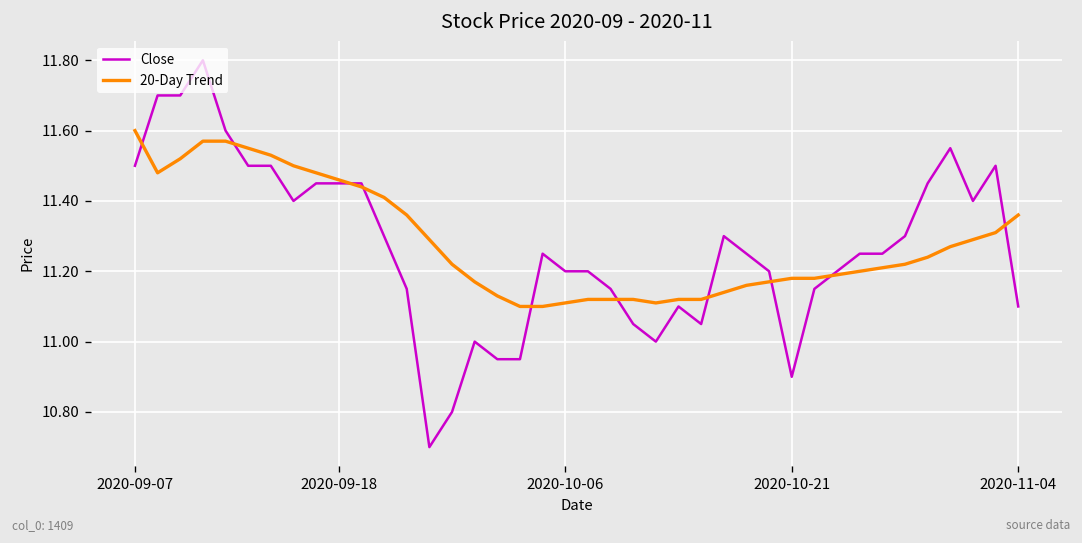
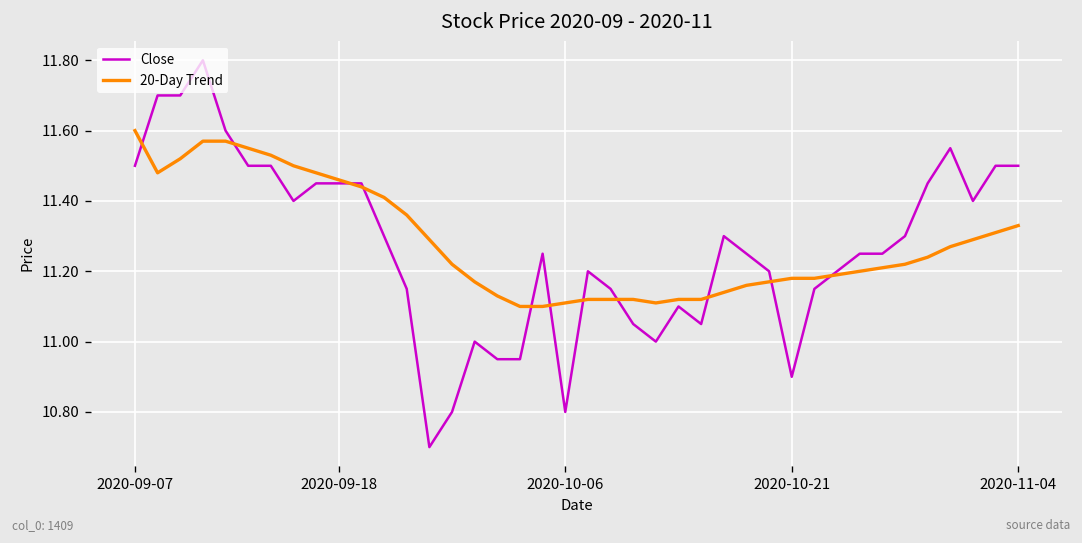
  {
    "Close": {
      "2020-09-07": 11.5,
      "2020-09-18": 11.45,
-     "2020-10-06": 11.2,
+     "2020-10-06": 10.8,
      "2020-10-21": 10.9,
-     "2020-11-04": 11.1
+     "2020-11-04": 11.5
    },
    "20-Day Trend": {
      "2020-09-07": 11.60,
      "2020-09-18": 11.46,
      "2020-10-06": 11.11,
      "2020-10-21": 11.18,
-     "2020-11-04": 11.36
+     "2020-11-04": 11.33
    }
  }
